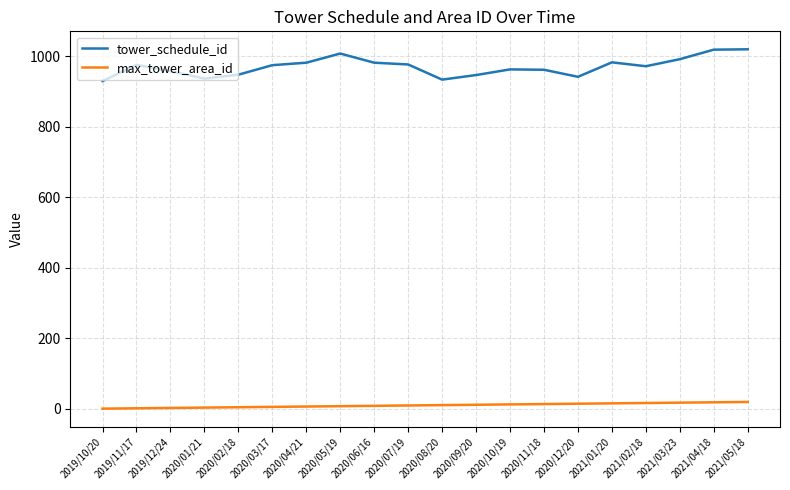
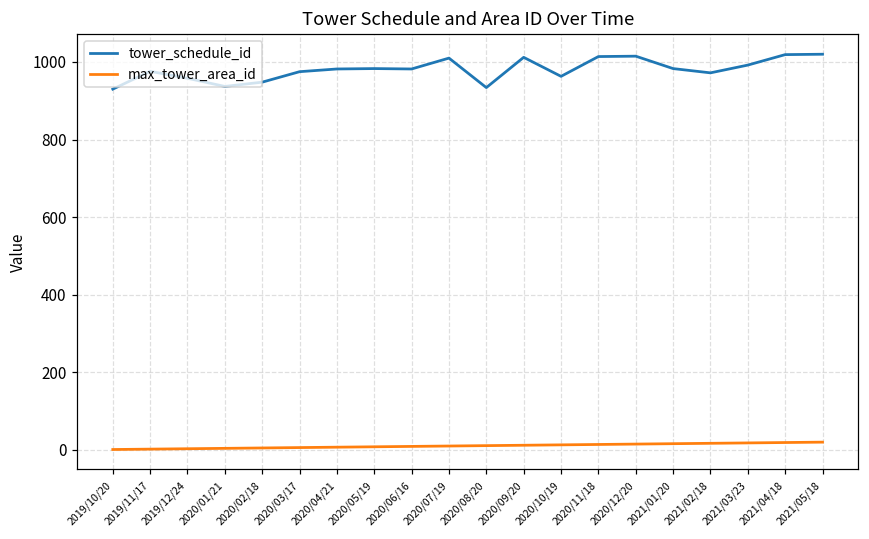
  {
    "tower_schedule_id": {
      "2019/10/20": 930,
      "2020/02/18": 950,
      "2020/03/17": 980,
      "2020/04/21": 980,
-     "2020/05/19": 1010,
+     "2020/05/19": 980,
      "2020/06/16": 980,
-     "2020/07/19": 980,
+     "2020/07/19": 1010,
      "2020/08/20": 930,
-     "2020/09/20": 950,
+     "2020/09/20": 1010,
      "2020/10/19": 960,
-     "2020/11/18": 960,
-     "2020/12/20": 940,
+     "2020/11/18": 1010,
+     "2020/12/20": 1020,
      "2021/01/20": 980,
      "2021/02/18": 970,
      "2021/03/23": 990,
      "2021/04/18": 1020,
      "2021/05/18": 1020
    },
    "max_tower_area_id": {
      "2019/10/20": 0,
      "2019/11/17": 0,
      "2019/12/24": 0,
      "2020/01/21": 0,
      "2020/02/18": 10,
      "2020/03/17": 10,
      "2020/04/21": 10,
      "2020/05/19": 10,
      "2020/06/16": 10,
      "2020/07/19": 10,
      "2020/08/20": 10,
      "2020/09/20": 10,
      "2020/10/19": 10,
      "2020/11/18": 10,
      "2020/12/20": 20,
      "2021/01/20": 20,
      "2021/02/18": 20,
      "2021/03/23": 20,
      "2021/04/18": 20,
      "2021/05/18": 20
    }
  }
